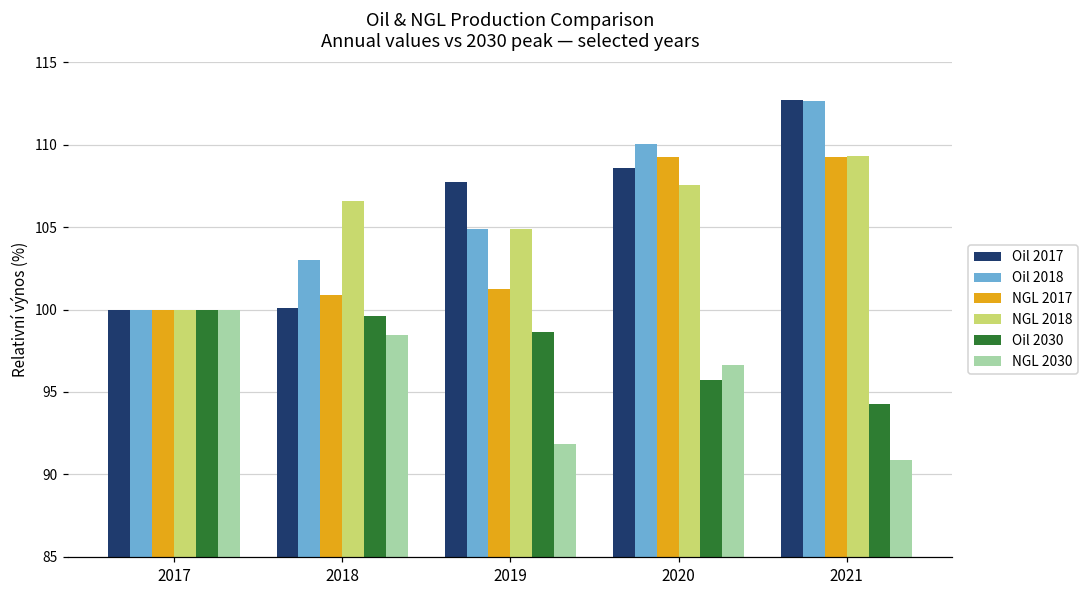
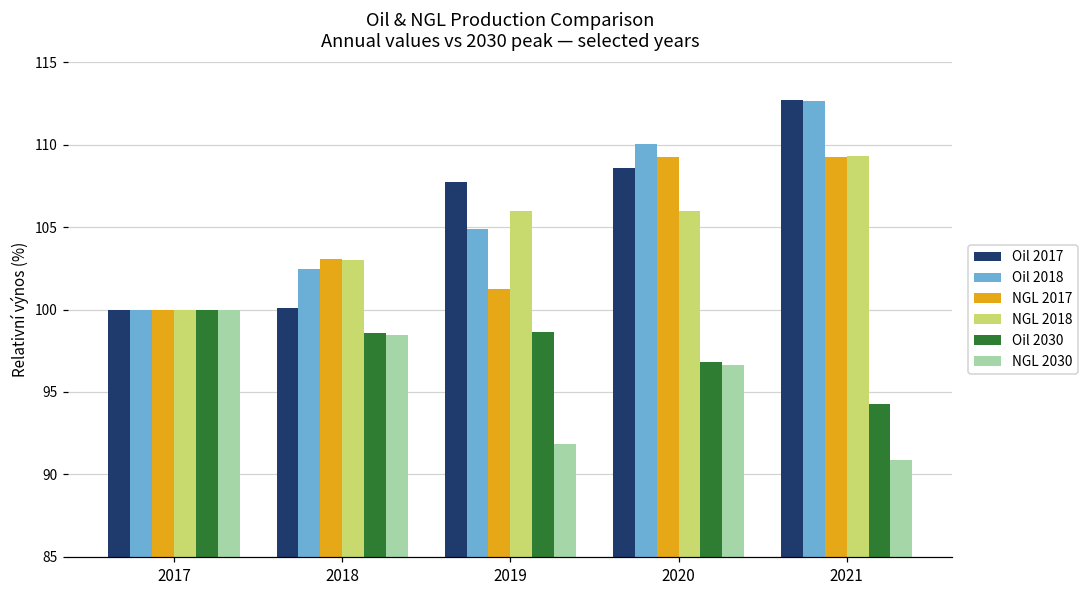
  {
    "Oil 2017": {
      "2017": 100.0,
      "2018": 100.1,
      "2019": 107.7,
      "2020": 108.6,
      "2021": 112.7
    },
    "Oil 2018": {
      "2017": 100.0,
-     "2018": 103.0,
+     "2018": 102.5,
      "2019": 104.9,
      "2020": 110.0,
      "2021": 112.6
    },
    "NGL 2017": {
      "2017": 100.0,
-     "2018": 100.9,
+     "2018": 103.1,
      "2019": 101.2,
      "2020": 109.3,
      "2021": 109.3
    },
    "NGL 2018": {
      "2017": 100.0,
-     "2018": 106.6,
-     "2019": 104.9,
-     "2020": 107.5,
+     "2018": 103.0,
+     "2019": 106.0,
+     "2020": 106.0,
      "2021": 109.3
    },
    "Oil 2030": {
      "2017": 100.0,
-     "2018": 99.6,
+     "2018": 98.6,
      "2019": 98.7,
-     "2020": 95.7,
+     "2020": 96.8,
      "2021": 94.3
    },
    "NGL 2030": {
      "2017": 100.0,
      "2018": 98.5,
      "2019": 91.9,
      "2020": 96.6,
      "2021": 90.9
    }
  }
